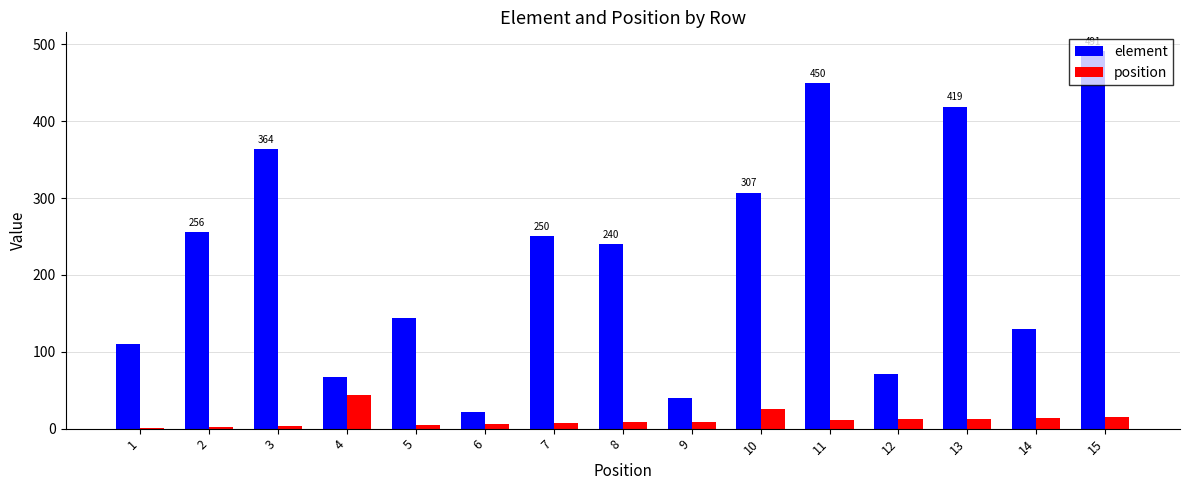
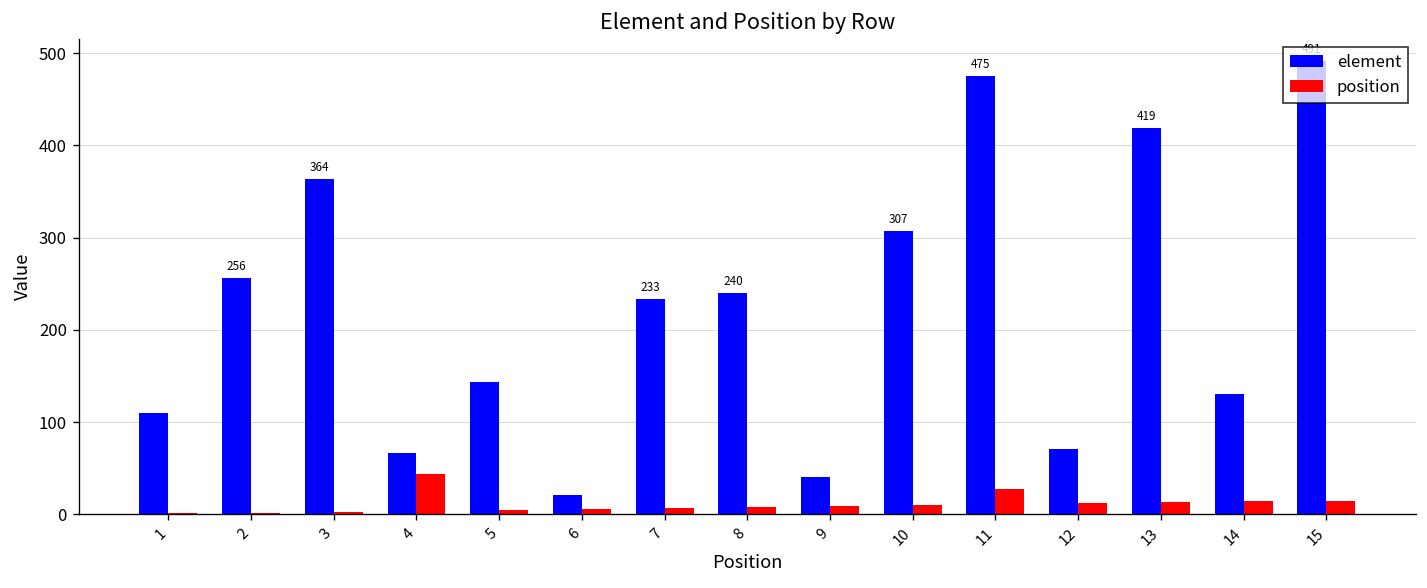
  {
    "element": {
      "2": 256,
      "3": 364,
-     "7": 250,
+     "7": 233,
      "8": 240,
      "10": 307,
-     "11": 450,
+     "11": 475,
      "13": 419
    },
    "position": {
      "4": 40,
      "5": 10,
      "6": 10,
      "7": 10,
      "8": 10,
      "9": 10,
-     "10": 30,
-     "11": 10,
+     "10": 10,
+     "11": 30,
      "12": 10,
      "13": 10,
      "14": 10,
      "15": 20
    }
  }
